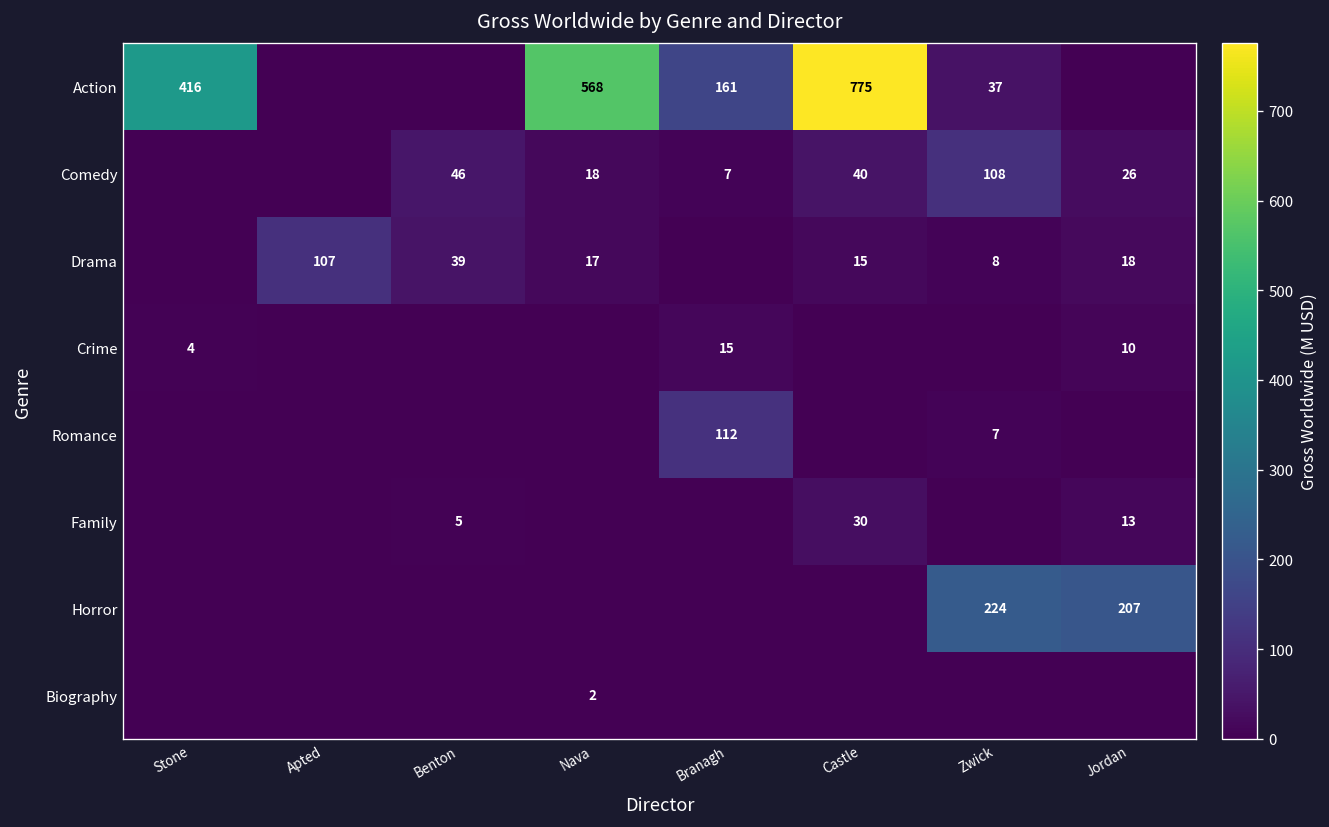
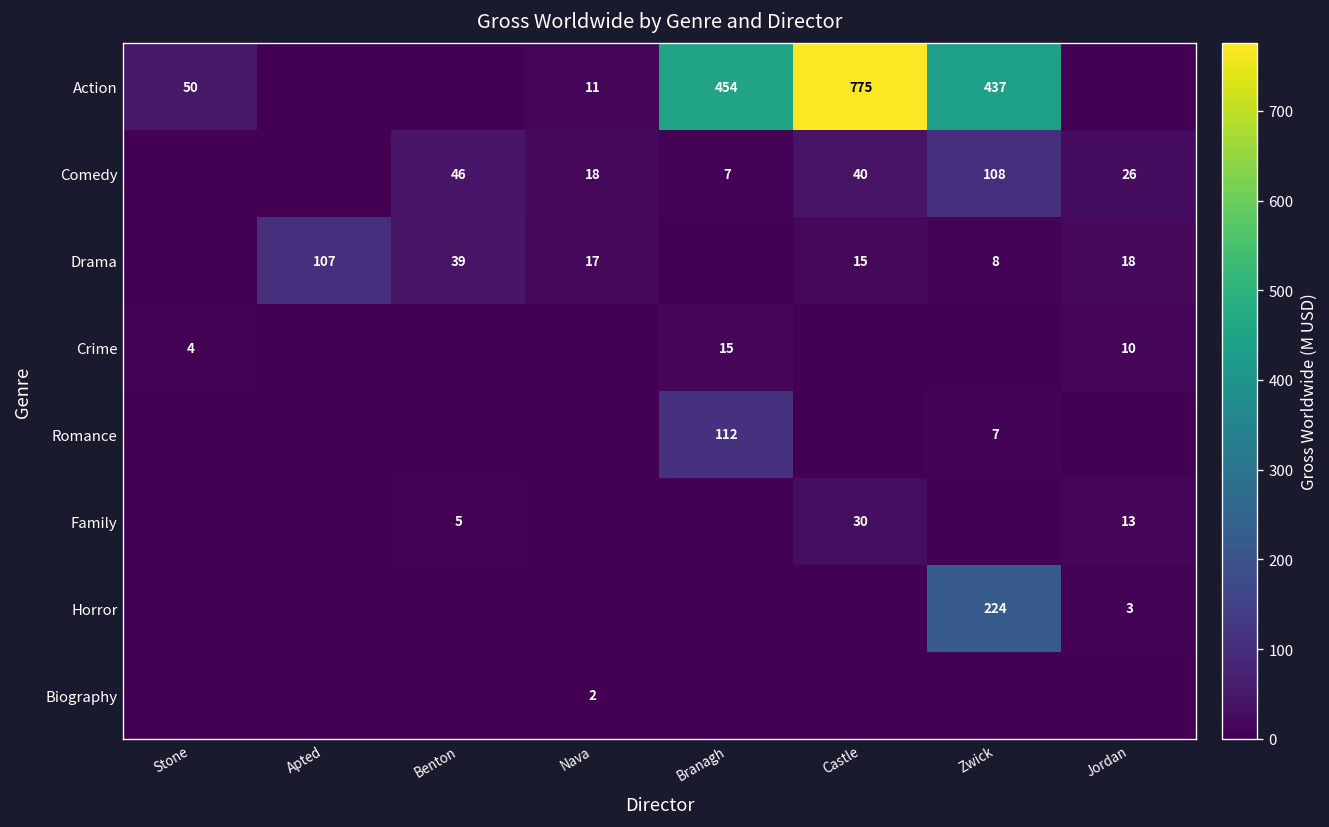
  {
    "Action": {
-     "Stone": 416,
-     "Nava": 568,
-     "Branagh": 161,
+     "Stone": 50,
+     "Nava": 11,
+     "Branagh": 454,
      "Castle": 775,
-     "Zwick": 37
+     "Zwick": 437
    },
    "Comedy": {
      "Benton": 46,
      "Nava": 18,
      "Branagh": 7,
      "Castle": 40,
      "Zwick": 108,
      "Jordan": 26
    },
    "Drama": {
      "Apted": 107,
      "Benton": 39,
      "Nava": 17,
      "Castle": 15,
      "Zwick": 8,
      "Jordan": 18
    },
    "Crime": {
      "Stone": 4,
      "Branagh": 15,
      "Jordan": 10
    },
    "Romance": {
      "Branagh": 112,
      "Zwick": 7
    },
    "Family": {
      "Benton": 5,
      "Castle": 30,
      "Jordan": 13
    },
    "Horror": {
      "Zwick": 224,
-     "Jordan": 207
+     "Jordan": 3
    },
    "Biography": {
      "Nava": 2
    }
  }
